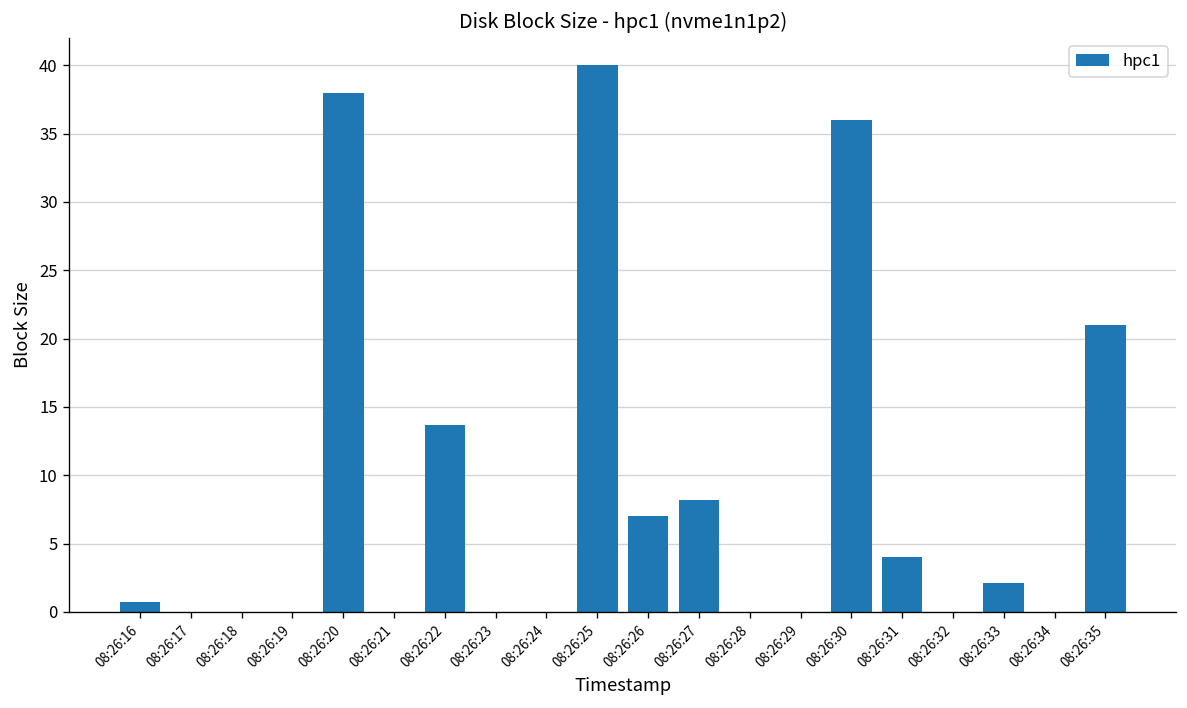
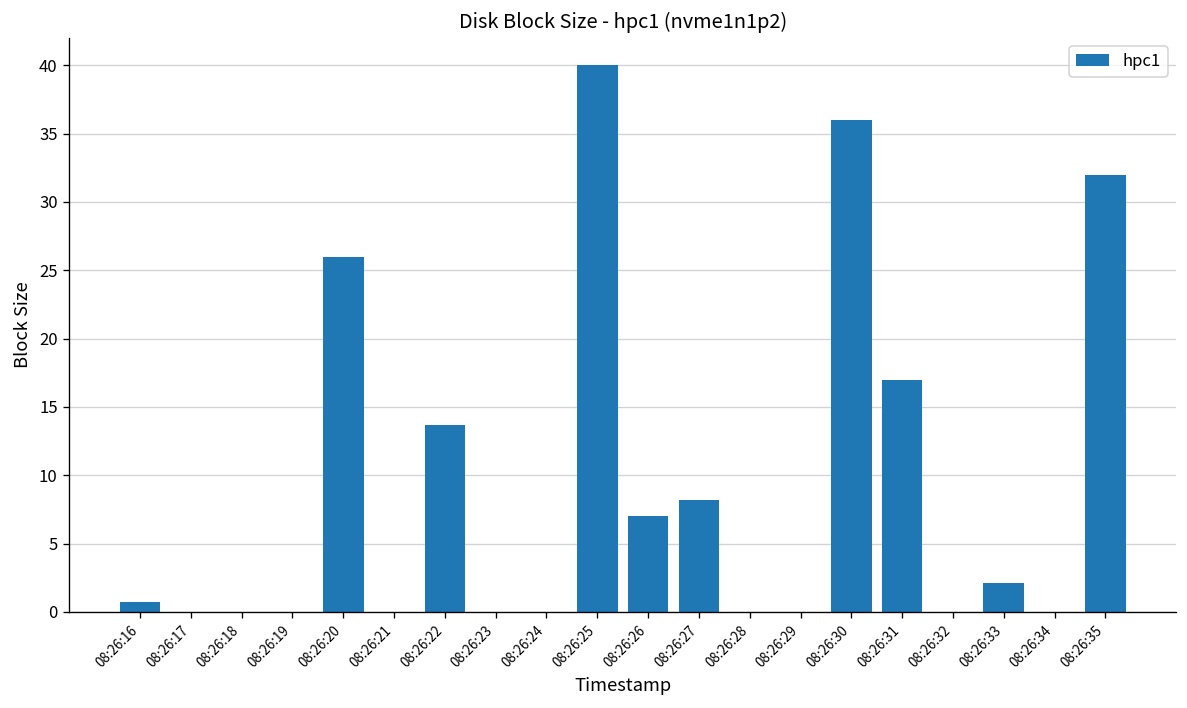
  {
    "08:26:16": 0.7,
    "08:26:17": 0,
    "08:26:18": 0,
    "08:26:19": 0,
-   "08:26:20": 38,
+   "08:26:20": 26,
    "08:26:21": 0,
    "08:26:22": 13.7,
    "08:26:23": 0,
    "08:26:24": 0,
    "08:26:25": 40,
    "08:26:26": 7,
    "08:26:27": 8,
    "08:26:28": 0,
    "08:26:29": 0,
    "08:26:30": 36,
-   "08:26:31": 4,
+   "08:26:31": 17,
    "08:26:32": 0,
    "08:26:33": 2,
    "08:26:34": 0,
-   "08:26:35": 21
+   "08:26:35": 32
  }
